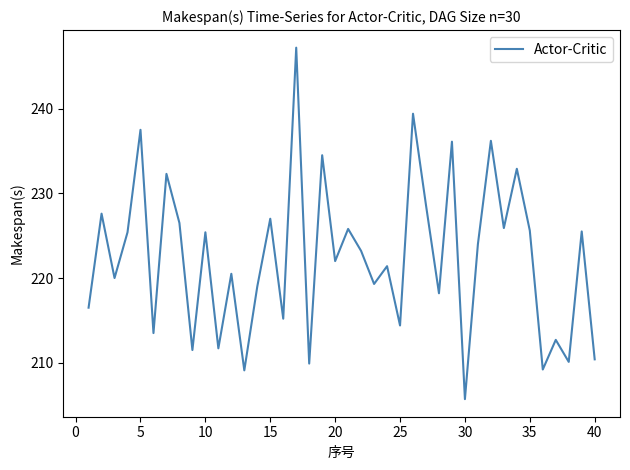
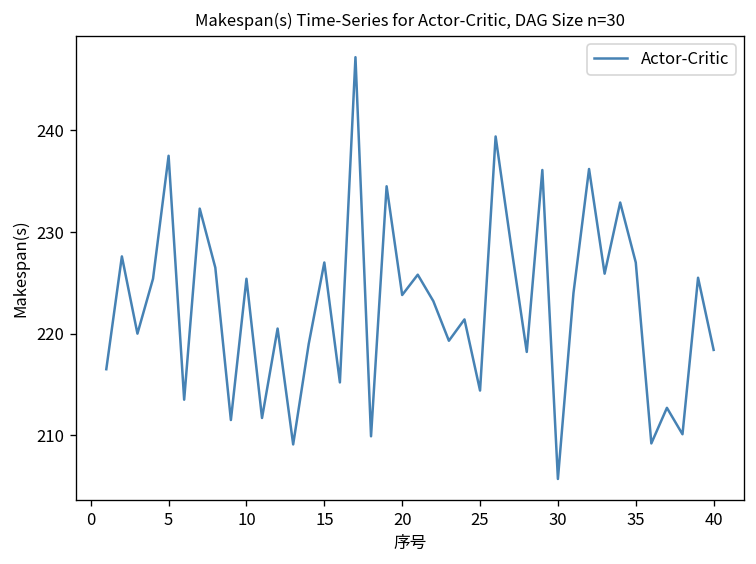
  {
    "5": 238,
    "10": 225,
    "15": 227,
-   "20": 222,
+   "20": 224,
    "25": 214,
    "30": 206,
-   "35": 226,
-   "40": 210
+   "35": 227,
+   "40": 218
  }
